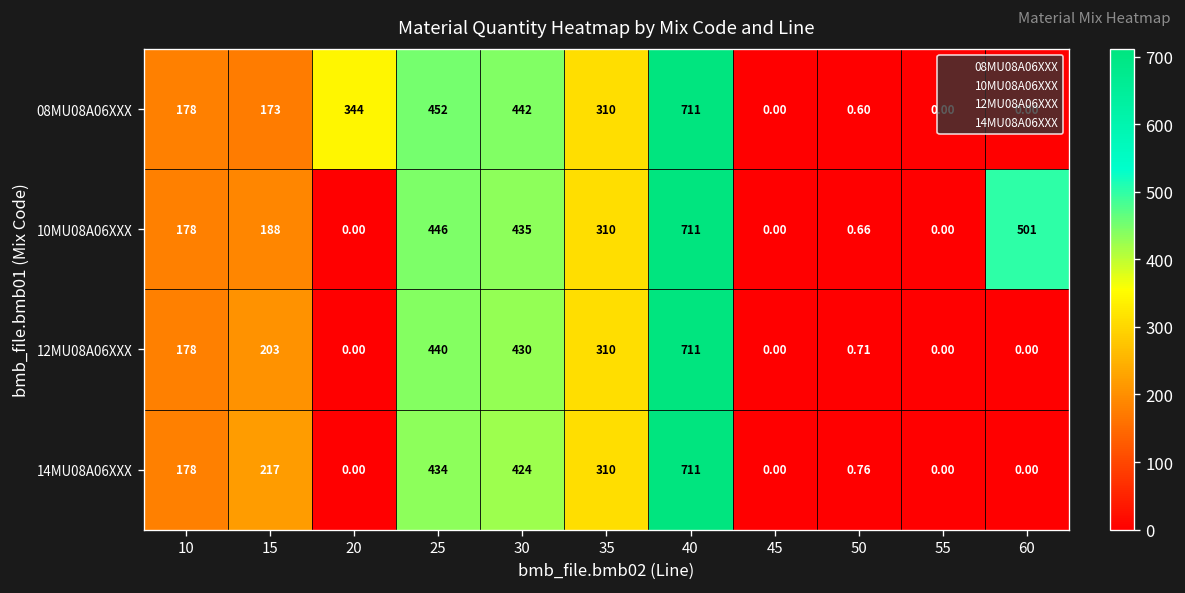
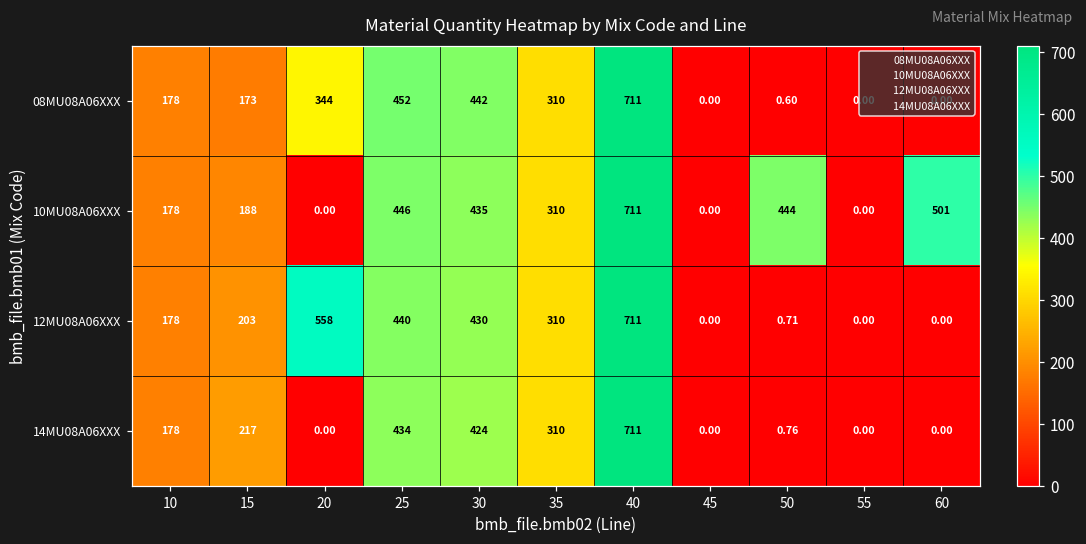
  {
    "08MU08A06XXX": {
      "15": 173,
      "20": 344,
      "25": 452,
      "30": 442,
      "35": 310,
      "40": 711,
      "45": 0.00,
      "50": 0.60
    },
    "10MU08A06XXX": {
      "15": 188,
      "20": 0.00,
      "25": 446,
      "30": 435,
      "35": 310,
      "40": 711,
      "45": 0.00,
-     "50": 0.66,
+     "50": 444,
      "55": 0.00,
      "60": 501
    },
    "12MU08A06XXX": {
      "15": 203,
-     "20": 0.00,
+     "20": 558,
      "25": 440,
      "30": 430,
      "35": 310,
      "40": 711,
      "45": 0.00,
      "50": 0.71,
      "55": 0.00,
      "60": 0.00
    },
    "14MU08A06XXX": {
      "15": 217,
      "20": 0.00,
      "25": 434,
      "30": 424,
      "35": 310,
      "40": 711,
      "45": 0.00,
      "50": 0.76,
      "55": 0.00,
      "60": 0.00
    }
  }
